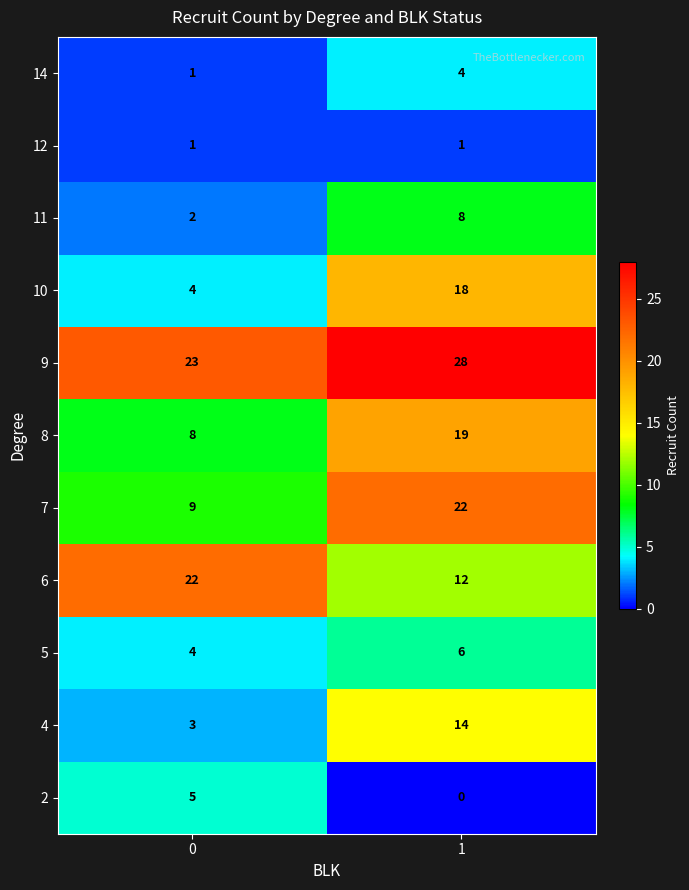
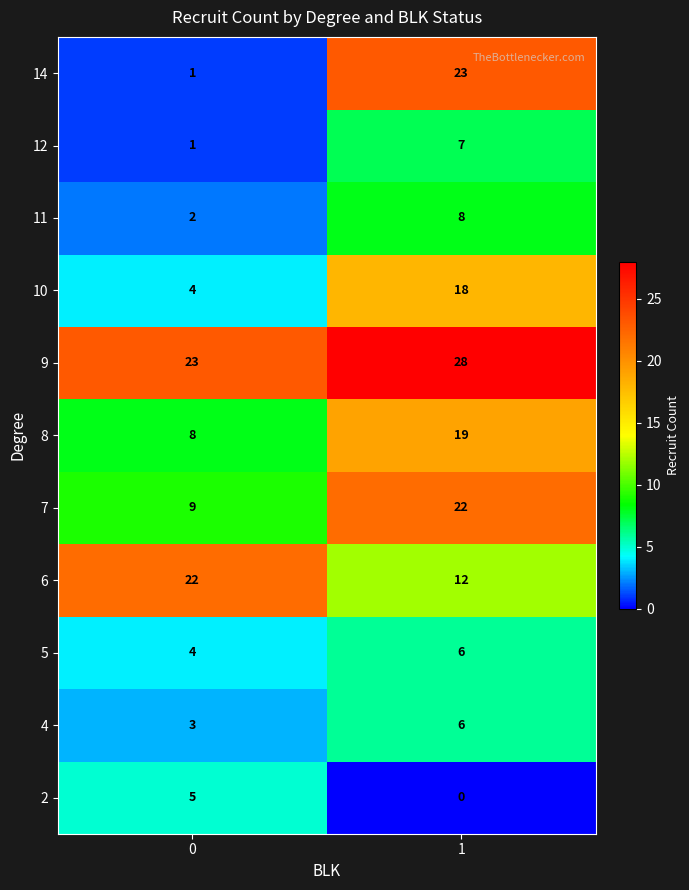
  {
    "14": {
      "0": 1,
-     "1": 4
+     "1": 23
    },
    "12": {
      "0": 1,
-     "1": 1
+     "1": 7
    },
    "11": {
      "0": 2,
      "1": 8
    },
    "10": {
      "0": 4,
      "1": 18
    },
    "9": {
      "0": 23,
      "1": 28
    },
    "8": {
      "0": 8,
      "1": 19
    },
    "7": {
      "0": 9,
      "1": 22
    },
    "6": {
      "0": 22,
      "1": 12
    },
    "5": {
      "0": 4,
      "1": 6
    },
    "4": {
      "0": 3,
-     "1": 14
+     "1": 6
    },
    "2": {
      "0": 5,
      "1": 0
    }
  }
